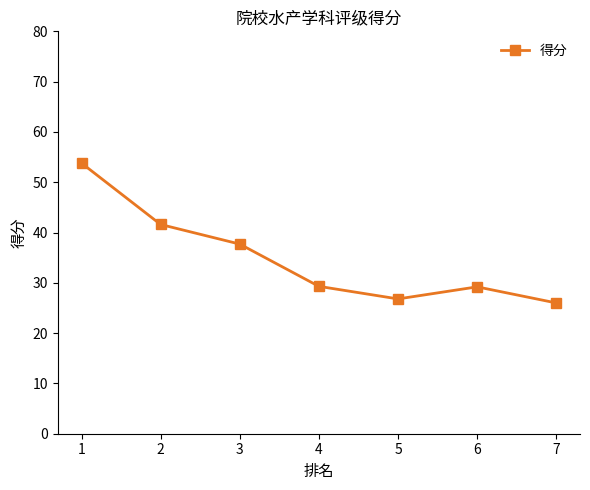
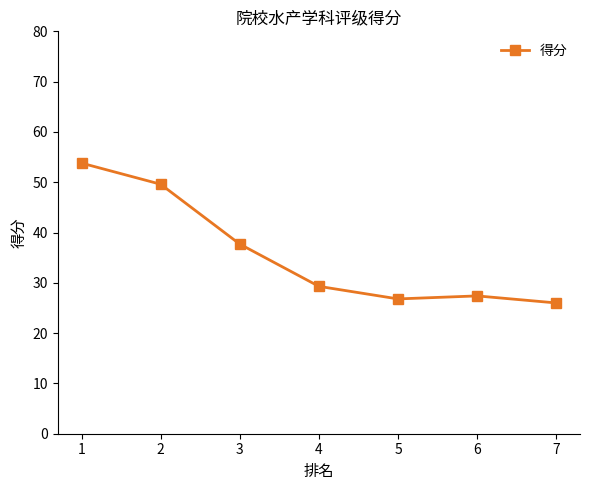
  {
    "1": 54,
-   "2": 42,
+   "2": 50,
    "3": 38,
    "4": 29,
    "5": 27,
-   "6": 29,
+   "6": 27,
    "7": 26
  }
